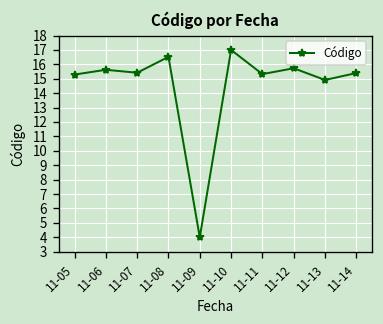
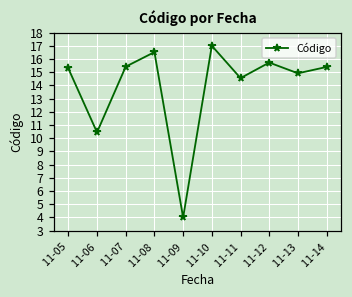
  {
    "11-05": 15.3,
-   "11-06": 15.6,
+   "11-06": 10.4,
    "11-07": 15.4,
    "11-08": 16.5,
    "11-09": 4.0,
    "11-10": 17.0,
-   "11-11": 15.3,
+   "11-11": 14.6,
    "11-12": 15.7,
    "11-13": 14.9,
    "11-14": 15.4
  }
